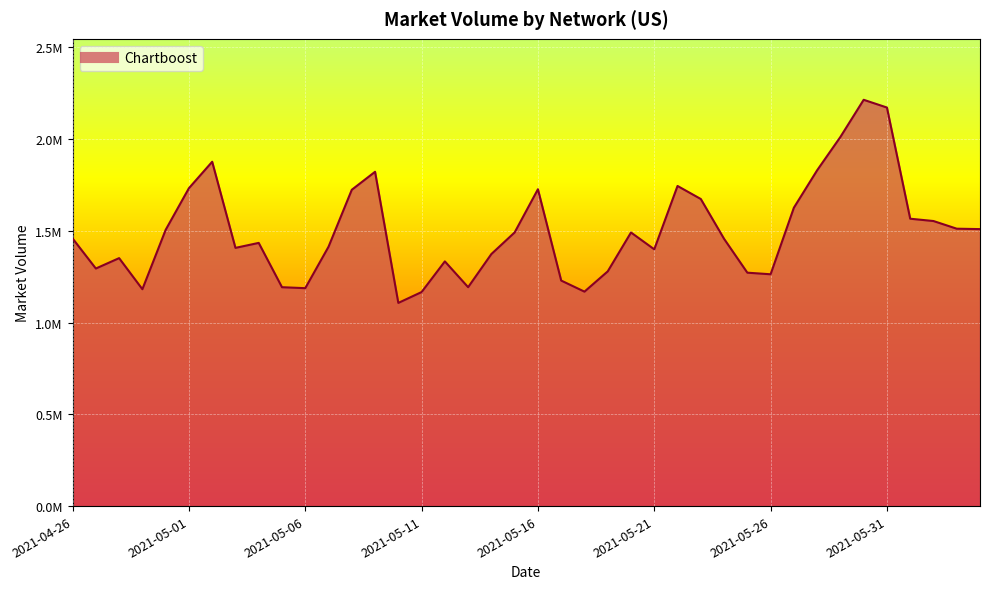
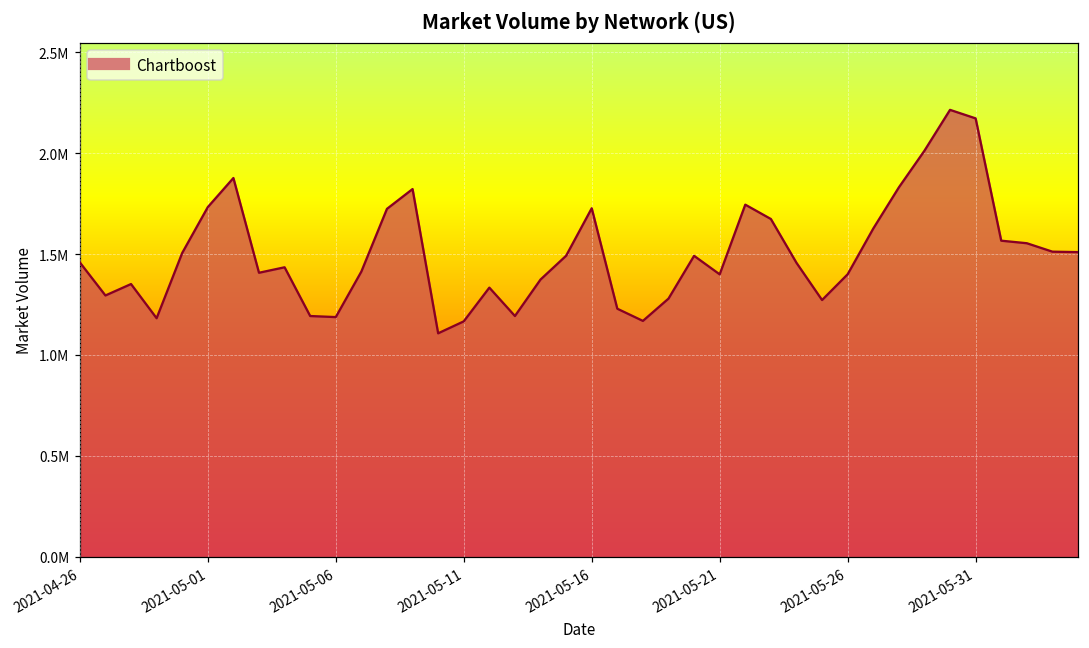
  {
    "2021-04-26": 1460000,
    "2021-05-01": 1730000,
    "2021-05-06": 1190000,
    "2021-05-11": 1170000,
    "2021-05-16": 1730000,
    "2021-05-21": 1400000,
-   "2021-05-26": 1260000,
+   "2021-05-26": 1400000,
    "2021-05-31": 2170000
  }
